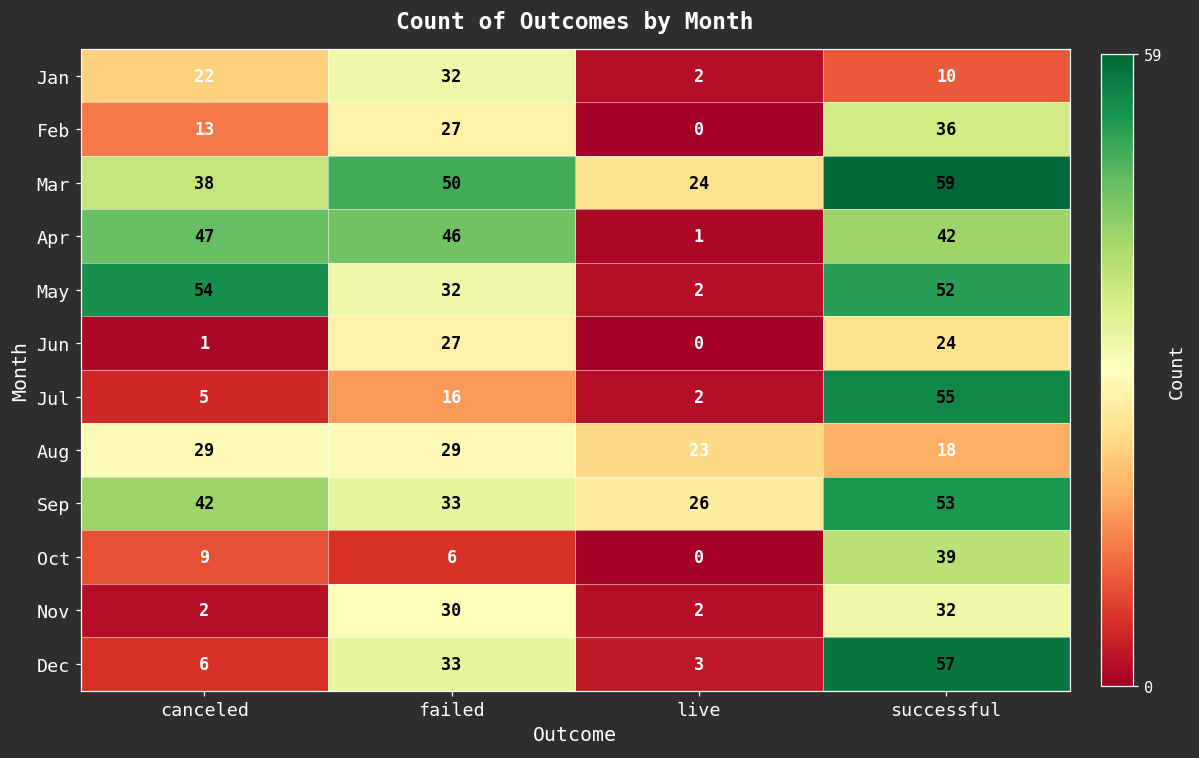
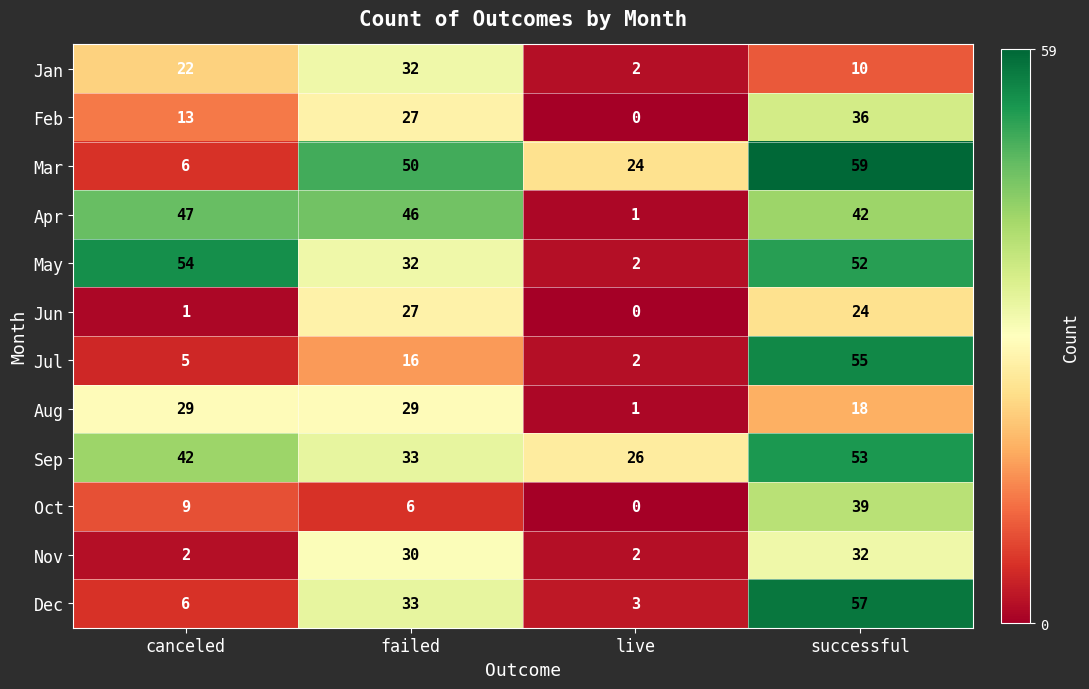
  {
    "Jan": {
      "canceled": 22,
      "failed": 32,
      "live": 2,
      "successful": 10
    },
    "Feb": {
      "canceled": 13,
      "failed": 27,
      "live": 0,
      "successful": 36
    },
    "Mar": {
-     "canceled": 38,
+     "canceled": 6,
      "failed": 50,
      "live": 24,
      "successful": 59
    },
    "Apr": {
      "canceled": 47,
      "failed": 46,
      "live": 1,
      "successful": 42
    },
    "May": {
      "canceled": 54,
      "failed": 32,
      "live": 2,
      "successful": 52
    },
    "Jun": {
      "canceled": 1,
      "failed": 27,
      "live": 0,
      "successful": 24
    },
    "Jul": {
      "canceled": 5,
      "failed": 16,
      "live": 2,
      "successful": 55
    },
    "Aug": {
      "canceled": 29,
      "failed": 29,
-     "live": 23,
+     "live": 1,
      "successful": 18
    },
    "Sep": {
      "canceled": 42,
      "failed": 33,
      "live": 26,
      "successful": 53
    },
    "Oct": {
      "canceled": 9,
      "failed": 6,
      "live": 0,
      "successful": 39
    },
    "Nov": {
      "canceled": 2,
      "failed": 30,
      "live": 2,
      "successful": 32
    },
    "Dec": {
      "canceled": 6,
      "failed": 33,
      "live": 3,
      "successful": 57
    }
  }
